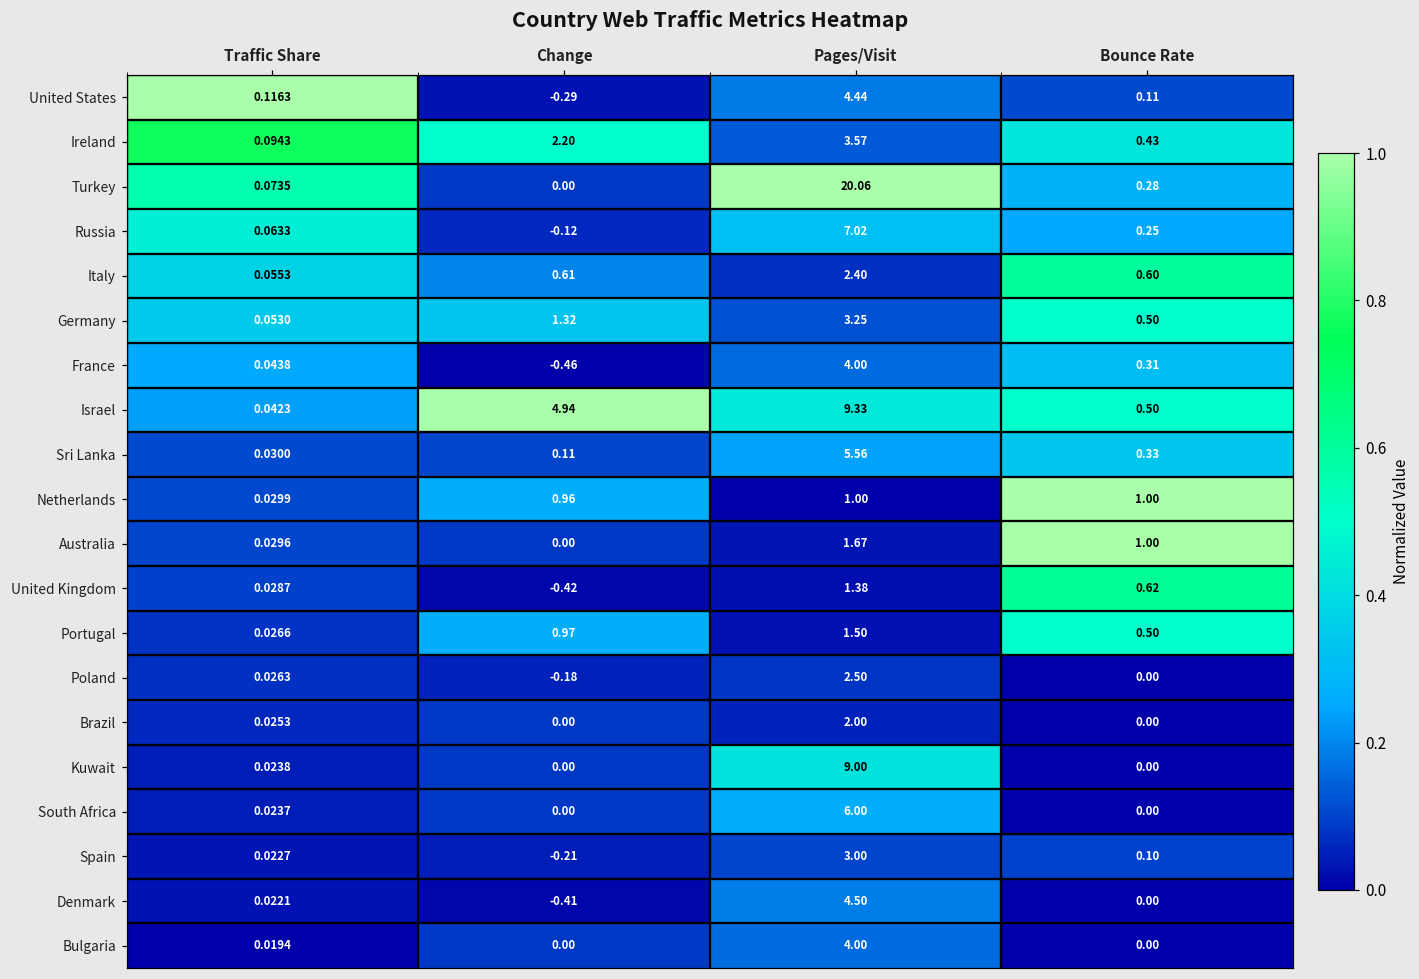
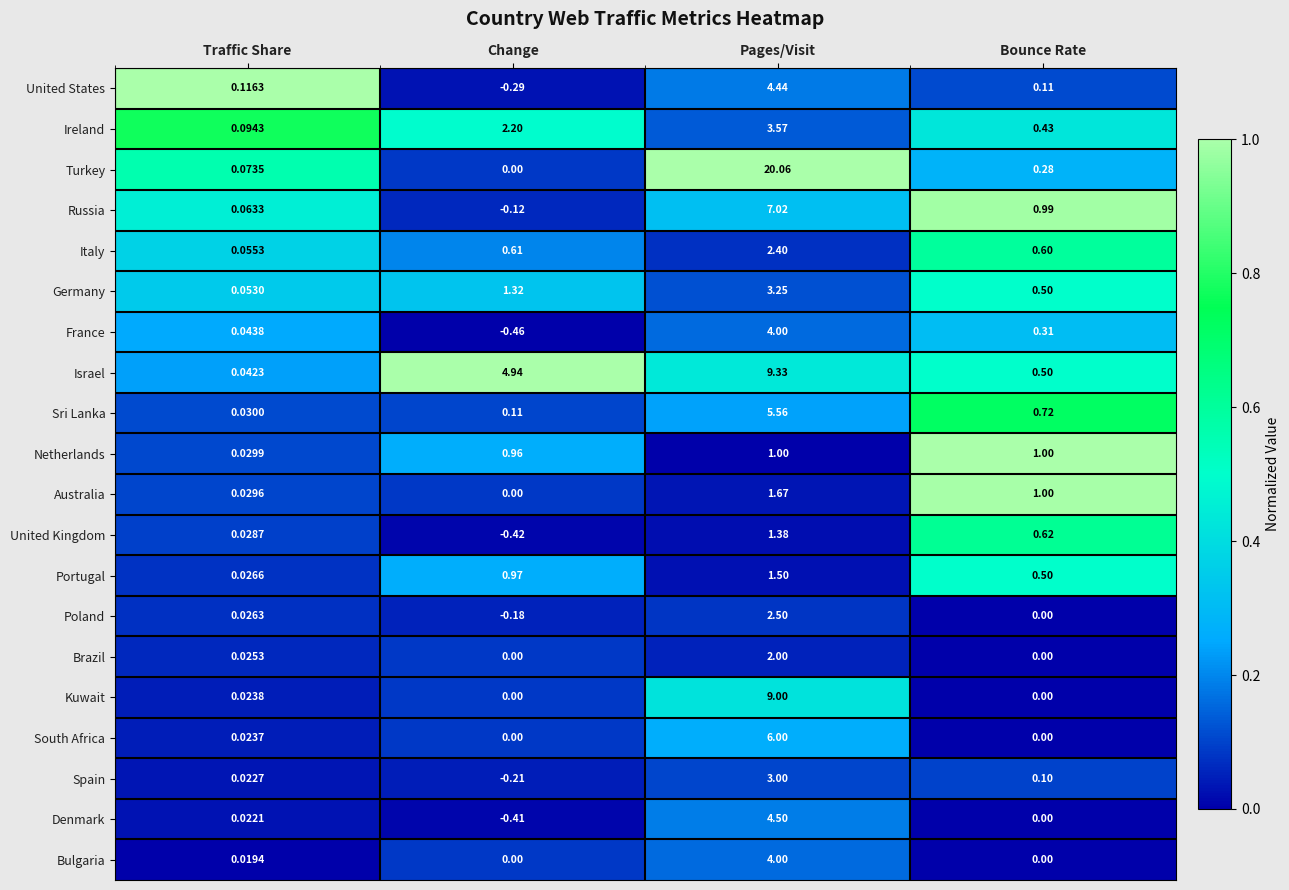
  {
    "United States": {
      "Traffic Share": 0.1163,
      "Change": -0.29,
      "Pages/Visit": 4.44,
      "Bounce Rate": 0.11
    },
    "Ireland": {
      "Traffic Share": 0.0943,
      "Change": 2.20,
      "Pages/Visit": 3.57,
      "Bounce Rate": 0.43
    },
    "Turkey": {
      "Traffic Share": 0.0735,
      "Change": 0.00,
      "Pages/Visit": 20.06,
      "Bounce Rate": 0.28
    },
    "Russia": {
      "Traffic Share": 0.0633,
      "Change": -0.12,
      "Pages/Visit": 7.02,
-     "Bounce Rate": 0.25
+     "Bounce Rate": 0.99
    },
    "Italy": {
      "Traffic Share": 0.0553,
      "Change": 0.61,
      "Pages/Visit": 2.40,
      "Bounce Rate": 0.60
    },
    "Germany": {
      "Traffic Share": 0.0530,
      "Change": 1.32,
      "Pages/Visit": 3.25,
      "Bounce Rate": 0.50
    },
    "France": {
      "Traffic Share": 0.0438,
      "Change": -0.46,
      "Pages/Visit": 4.00,
      "Bounce Rate": 0.31
    },
    "Israel": {
      "Traffic Share": 0.0423,
      "Change": 4.94,
      "Pages/Visit": 9.33,
      "Bounce Rate": 0.50
    },
    "Sri Lanka": {
      "Traffic Share": 0.0300,
      "Change": 0.11,
      "Pages/Visit": 5.56,
-     "Bounce Rate": 0.33
+     "Bounce Rate": 0.72
    },
    "Netherlands": {
      "Traffic Share": 0.0299,
      "Change": 0.96,
      "Pages/Visit": 1.00,
      "Bounce Rate": 1.00
    },
    "Australia": {
      "Traffic Share": 0.0296,
      "Change": 0.00,
      "Pages/Visit": 1.67,
      "Bounce Rate": 1.00
    },
    "United Kingdom": {
      "Traffic Share": 0.0287,
      "Change": -0.42,
      "Pages/Visit": 1.38,
      "Bounce Rate": 0.62
    },
    "Portugal": {
      "Traffic Share": 0.0266,
      "Change": 0.97,
      "Pages/Visit": 1.50,
      "Bounce Rate": 0.50
    },
    "Poland": {
      "Traffic Share": 0.0263,
      "Change": -0.18,
      "Pages/Visit": 2.50,
      "Bounce Rate": 0.00
    },
    "Brazil": {
      "Traffic Share": 0.0253,
      "Change": 0.00,
      "Pages/Visit": 2.00,
      "Bounce Rate": 0.00
    },
    "Kuwait": {
      "Traffic Share": 0.0238,
      "Change": 0.00,
      "Pages/Visit": 9.00,
      "Bounce Rate": 0.00
    },
    "South Africa": {
      "Traffic Share": 0.0237,
      "Change": 0.00,
      "Pages/Visit": 6.00,
      "Bounce Rate": 0.00
    },
    "Spain": {
      "Traffic Share": 0.0227,
      "Change": -0.21,
      "Pages/Visit": 3.00,
      "Bounce Rate": 0.10
    },
    "Denmark": {
      "Traffic Share": 0.0221,
      "Change": -0.41,
      "Pages/Visit": 4.50,
      "Bounce Rate": 0.00
    },
    "Bulgaria": {
      "Traffic Share": 0.0194,
      "Change": 0.00,
      "Pages/Visit": 4.00,
      "Bounce Rate": 0.00
    }
  }
